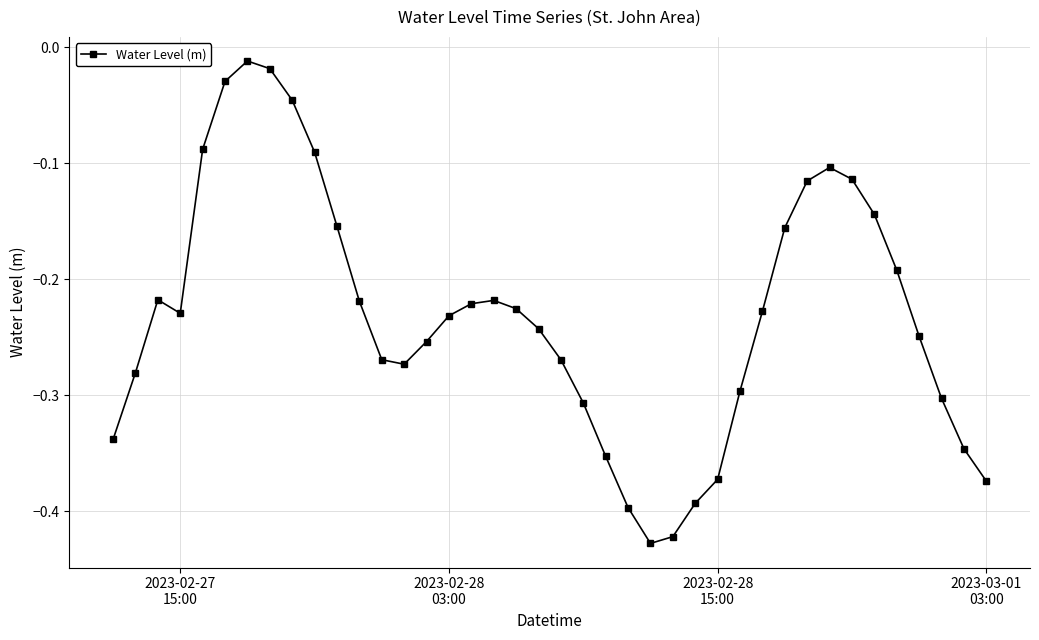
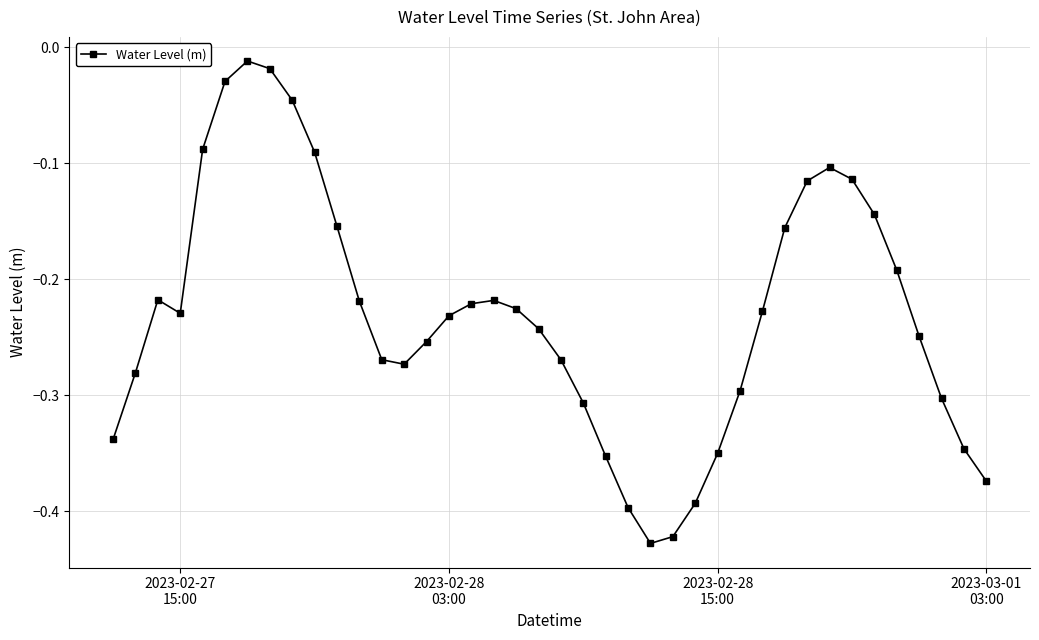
  {
    "2023-02-27 15:00": -0.229,
    "2023-02-28 03:00": -0.231,
-   "2023-02-28 15:00": -0.372,
+   "2023-02-28 15:00": -0.350,
    "2023-03-01 03:00": -0.374
  }
